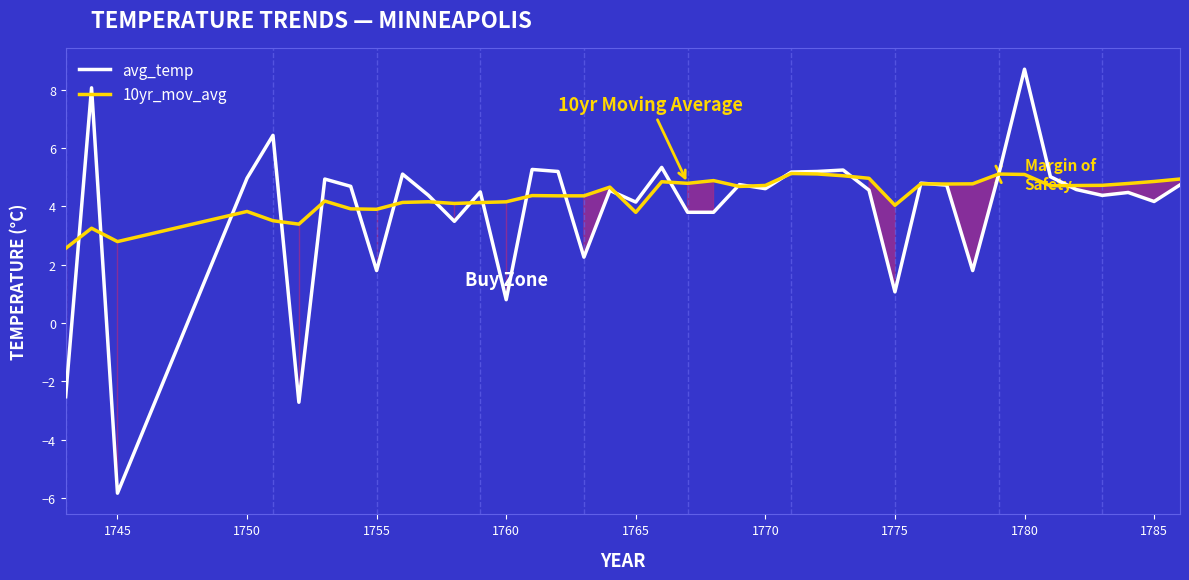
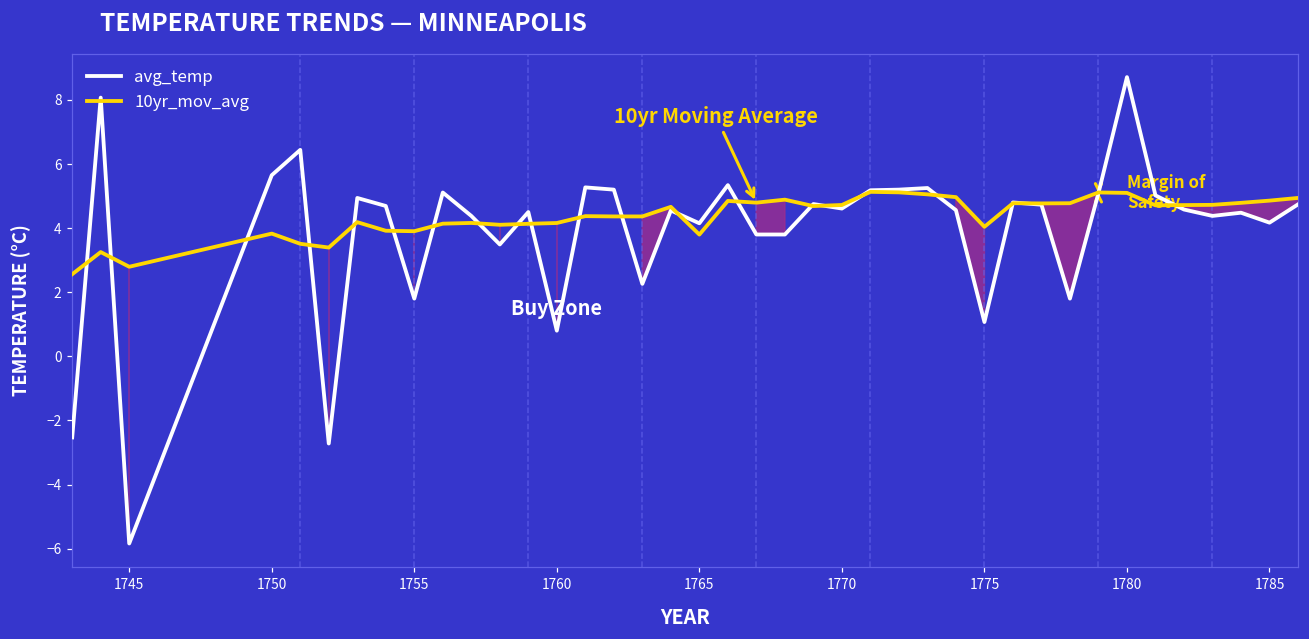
  {
    "avg_temp": {
      "1745": -5.8,
-     "1750": 5.0,
+     "1750": 5.7,
      "1755": 1.8,
      "1760": 0.8,
      "1765": 4.2,
      "1770": 4.6,
      "1775": 1.1,
      "1780": 8.7,
      "1785": 4.2
    },
    "10yr_mov_avg": {
      "1745": 2.8,
      "1750": 3.8,
      "1755": 3.9,
      "1760": 4.2,
      "1765": 3.8,
      "1770": 4.7,
      "1775": 4.0,
      "1780": 5.1,
      "1785": 4.9
    }
  }
